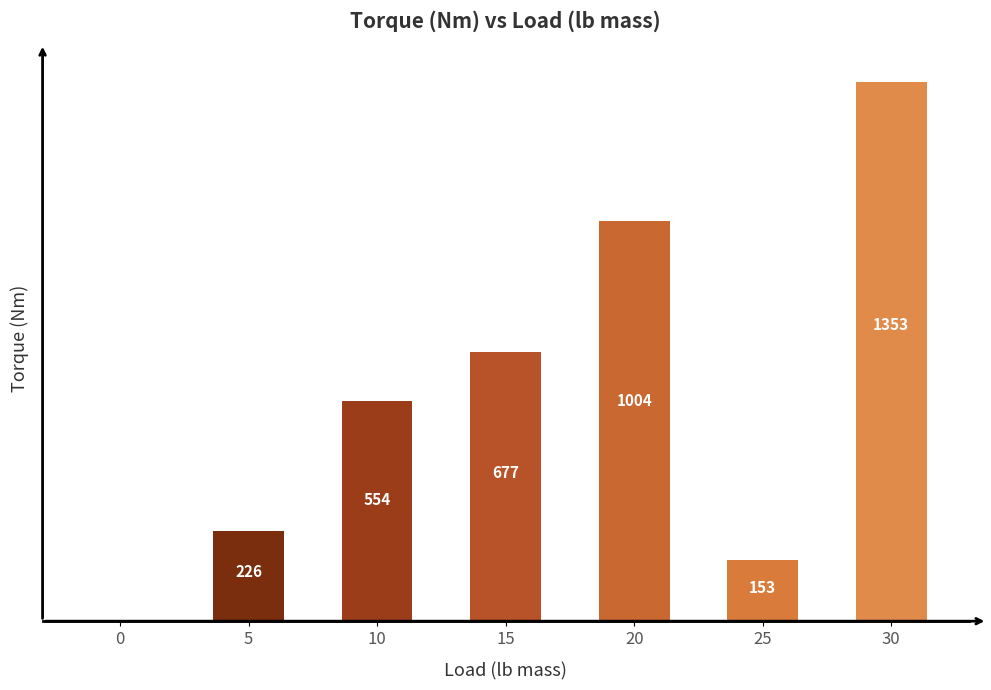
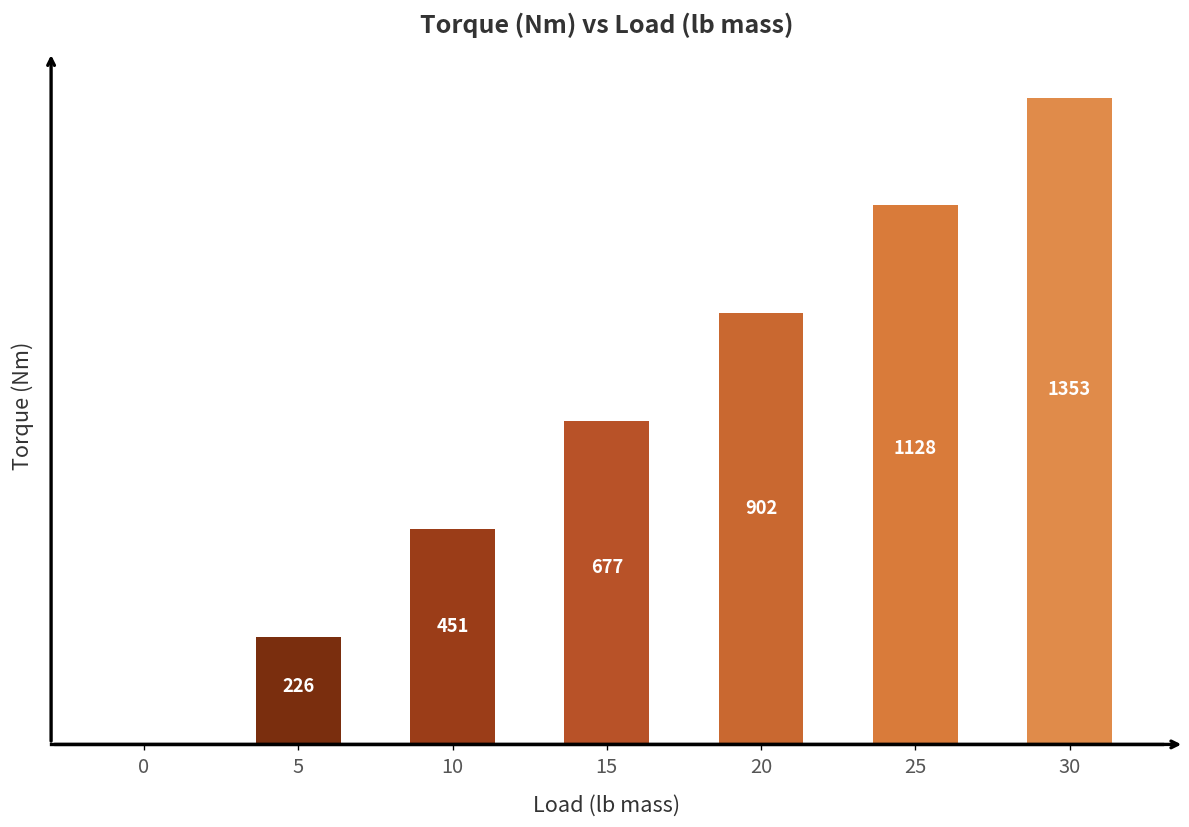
  {
    "5": 226,
-   "10": 554,
+   "10": 451,
    "15": 677,
-   "20": 1004,
-   "25": 153,
+   "20": 902,
+   "25": 1128,
    "30": 1353
  }
